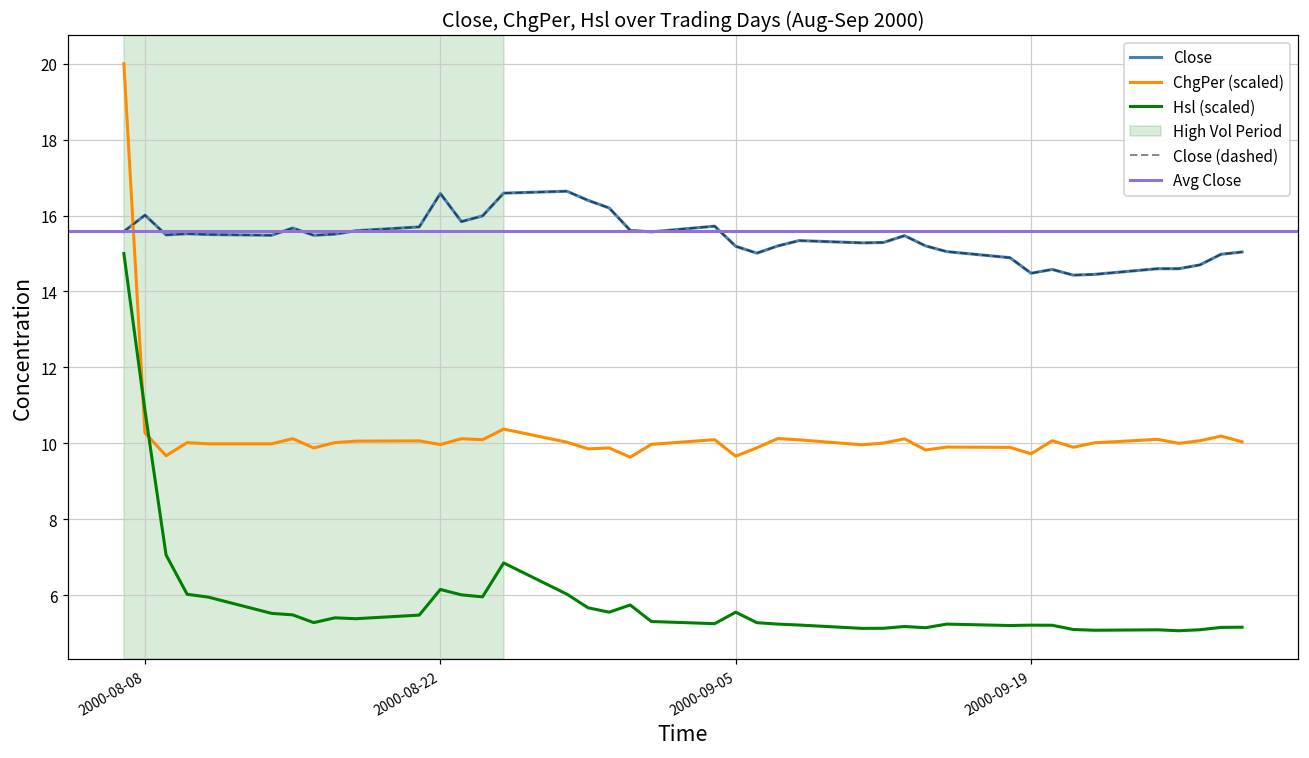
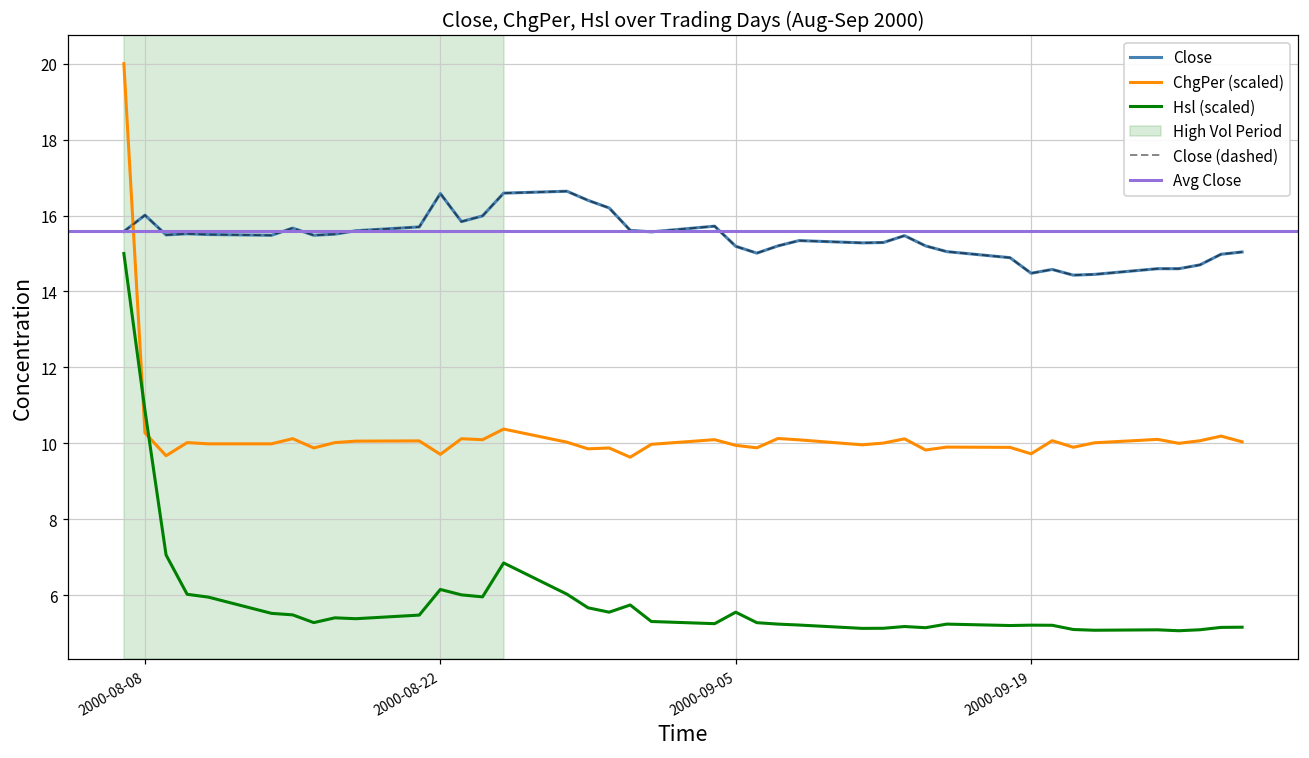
  {
    "Close (dashed)": {
      "2000-08-08": 16.0,
      "2000-08-22": 16.6,
      "2000-09-05": 15.2,
      "2000-09-19": 14.5
    },
    "ChgPer (scaled)": {
      "2000-08-08": 10.3,
-     "2000-08-22": 10.0,
-     "2000-09-05": 9.7,
+     "2000-08-22": 9.7,
+     "2000-09-05": 9.9,
      "2000-09-19": 9.7
    },
    "Hsl (scaled)": {
      "2000-08-08": 10.9,
      "2000-08-22": 6.2,
      "2000-09-05": 5.6,
      "2000-09-19": 5.2
    }
  }
